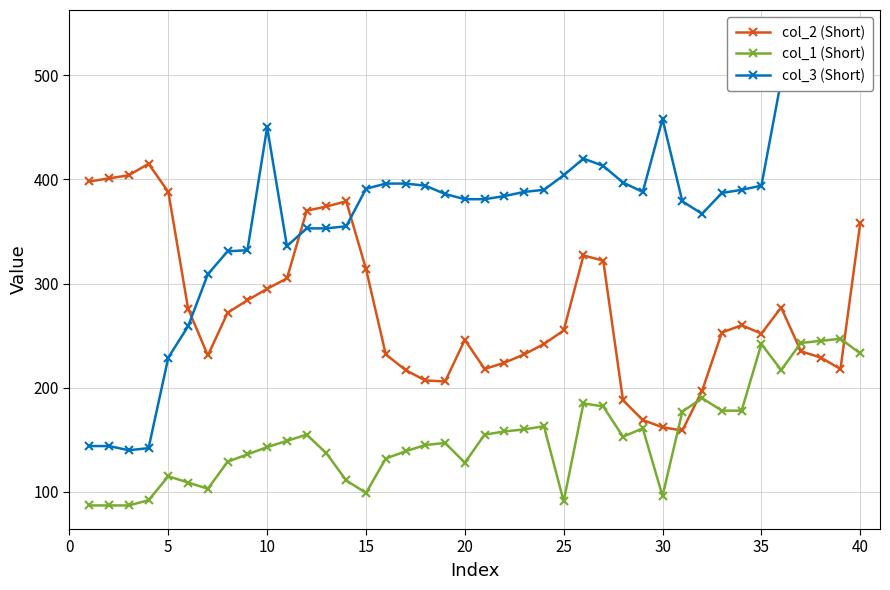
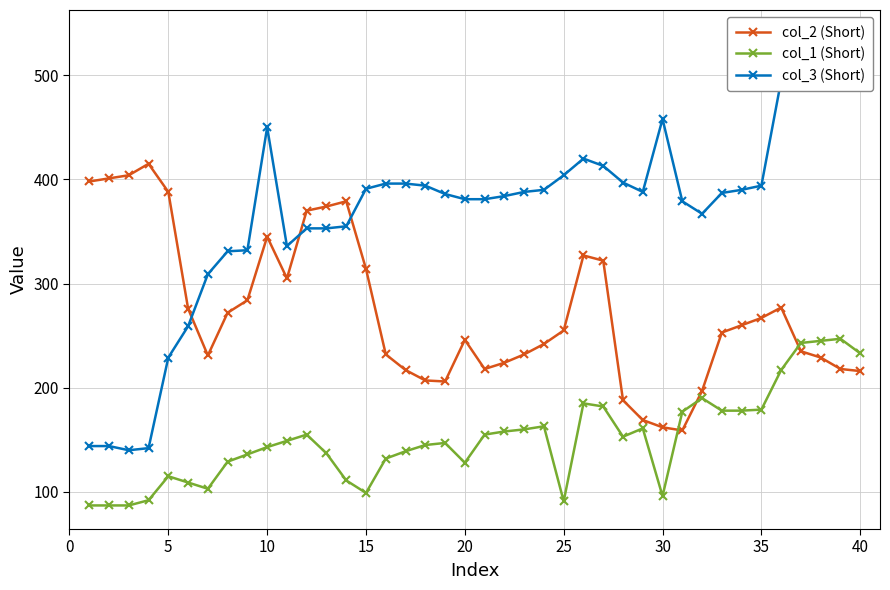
  {
    "col_2 (Short)": {
      "5": 388,
-     "10": 295,
+     "10": 345,
      "15": 314,
      "20": 246,
      "25": 255,
      "30": 162,
-     "35": 252,
-     "40": 358
+     "35": 267,
+     "40": 216
    },
    "col_1 (Short)": {
      "5": 115,
      "10": 143,
      "15": 99,
      "20": 128,
      "25": 91,
      "30": 96,
-     "35": 242,
+     "35": 179,
      "40": 233
    },
    "col_3 (Short)": {
      "5": 229,
      "10": 450,
      "15": 391,
      "20": 381,
      "25": 404,
      "30": 458,
      "35": 394
    }
  }
